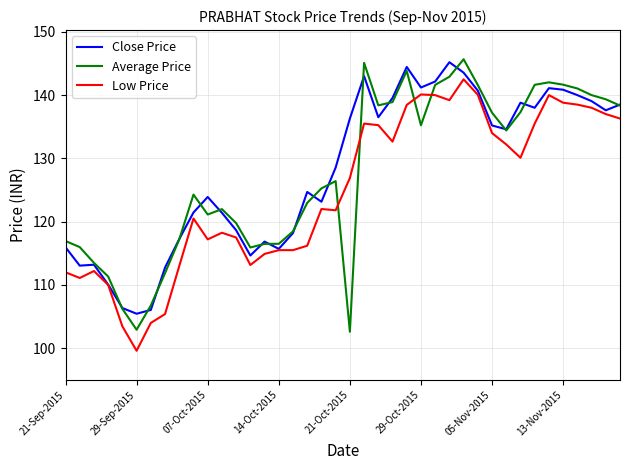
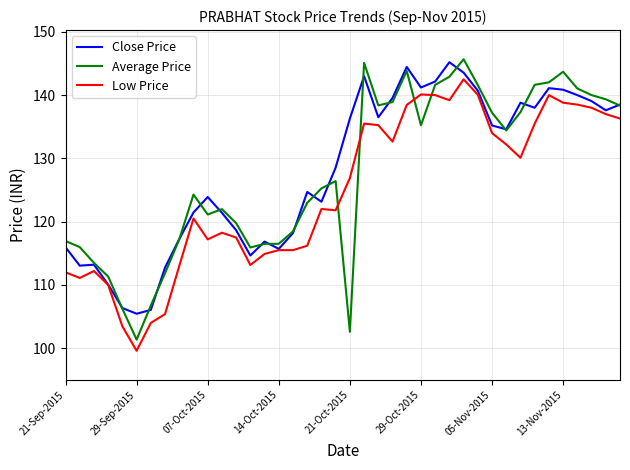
  {
    "Close Price": {
      "21-Sep-2015": 116,
      "29-Sep-2015": 105,
      "07-Oct-2015": 124,
      "21-Oct-2015": 136,
      "29-Oct-2015": 141,
      "05-Nov-2015": 135,
      "13-Nov-2015": 141
    },
    "Average Price": {
      "21-Sep-2015": 117,
-     "29-Sep-2015": 103,
+     "29-Sep-2015": 101,
      "07-Oct-2015": 121,
      "14-Oct-2015": 117,
      "21-Oct-2015": 103,
      "29-Oct-2015": 135,
      "05-Nov-2015": 137,
-     "13-Nov-2015": 142
+     "13-Nov-2015": 144
    },
    "Low Price": {
      "21-Sep-2015": 112,
      "29-Sep-2015": 100,
      "07-Oct-2015": 117,
      "21-Oct-2015": 127,
      "29-Oct-2015": 140,
      "05-Nov-2015": 134,
      "13-Nov-2015": 139
    }
  }
